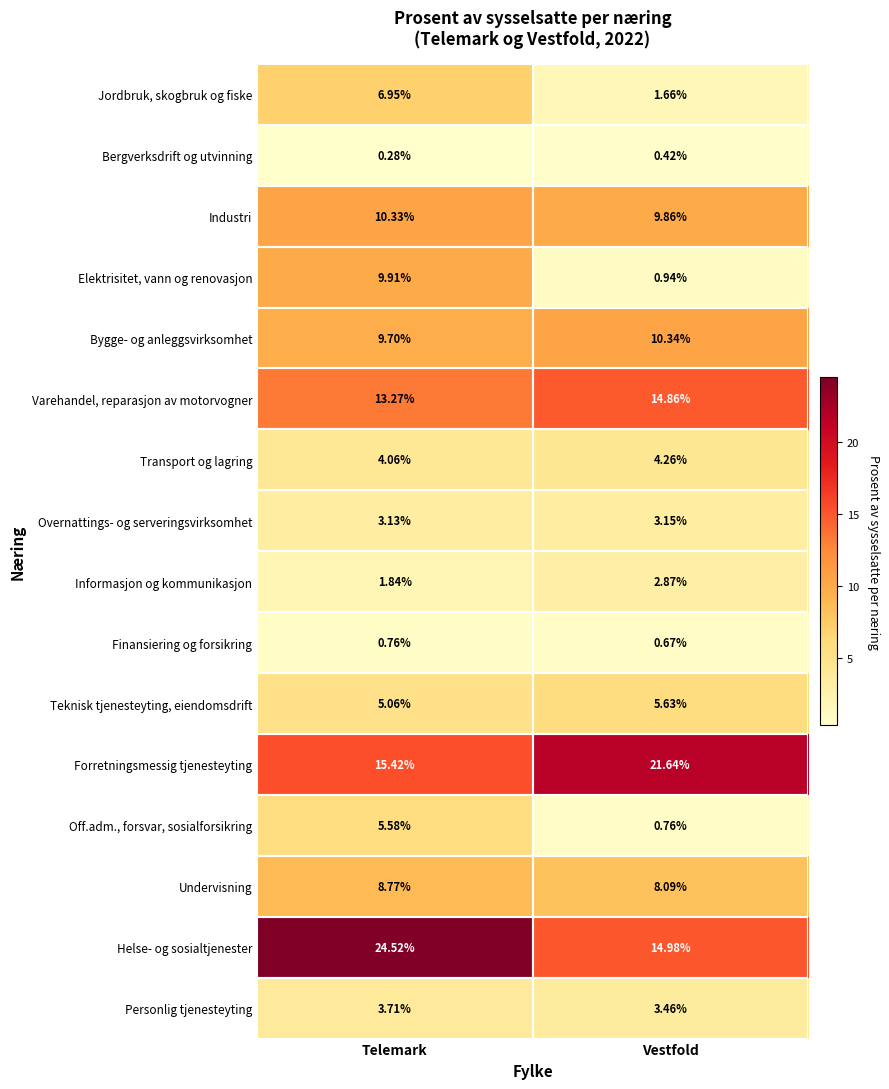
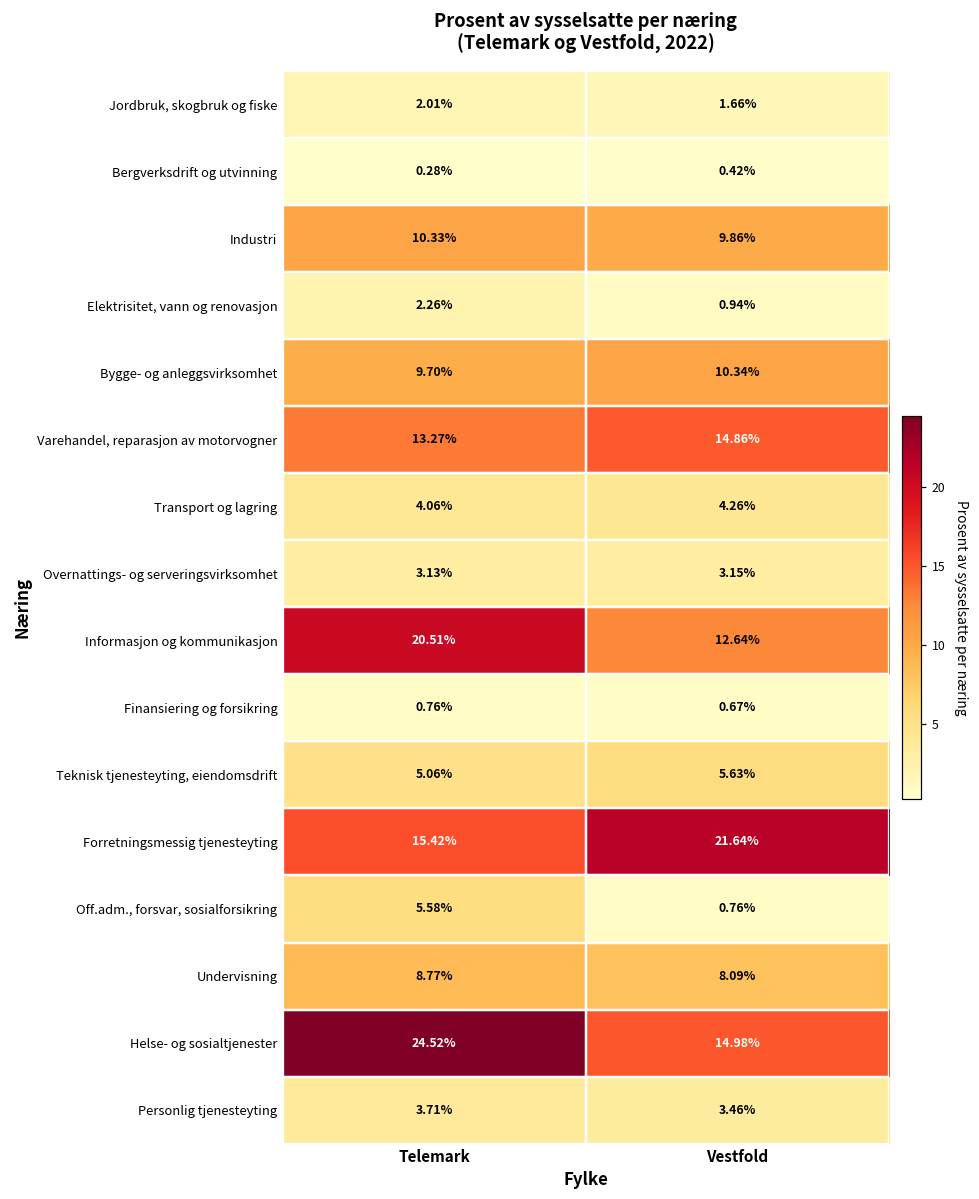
  {
    "Jordbruk, skogbruk og fiske": {
-     "Telemark": "6.95%",
+     "Telemark": "2.01%",
      "Vestfold": "1.66%"
    },
    "Bergverksdrift og utvinning": {
      "Telemark": "0.28%",
      "Vestfold": "0.42%"
    },
    "Industri": {
      "Telemark": "10.33%",
      "Vestfold": "9.86%"
    },
    "Elektrisitet, vann og renovasjon": {
-     "Telemark": "9.91%",
+     "Telemark": "2.26%",
      "Vestfold": "0.94%"
    },
    "Bygge- og anleggsvirksomhet": {
      "Telemark": "9.70%",
      "Vestfold": "10.34%"
    },
    "Varehandel, reparasjon av motorvogner": {
      "Telemark": "13.27%",
      "Vestfold": "14.86%"
    },
    "Transport og lagring": {
      "Telemark": "4.06%",
      "Vestfold": "4.26%"
    },
    "Overnattings- og serveringsvirksomhet": {
      "Telemark": "3.13%",
      "Vestfold": "3.15%"
    },
    "Informasjon og kommunikasjon": {
-     "Telemark": "1.84%",
-     "Vestfold": "2.87%"
+     "Telemark": "20.51%",
+     "Vestfold": "12.64%"
    },
    "Finansiering og forsikring": {
      "Telemark": "0.76%",
      "Vestfold": "0.67%"
    },
    "Teknisk tjenesteyting, eiendomsdrift": {
      "Telemark": "5.06%",
      "Vestfold": "5.63%"
    },
    "Forretningsmessig tjenesteyting": {
      "Telemark": "15.42%",
      "Vestfold": "21.64%"
    },
    "Off.adm., forsvar, sosialforsikring": {
      "Telemark": "5.58%",
      "Vestfold": "0.76%"
    },
    "Undervisning": {
      "Telemark": "8.77%",
      "Vestfold": "8.09%"
    },
    "Helse- og sosialtjenester": {
      "Telemark": "24.52%",
      "Vestfold": "14.98%"
    },
    "Personlig tjenesteyting": {
      "Telemark": "3.71%",
      "Vestfold": "3.46%"
    }
  }
